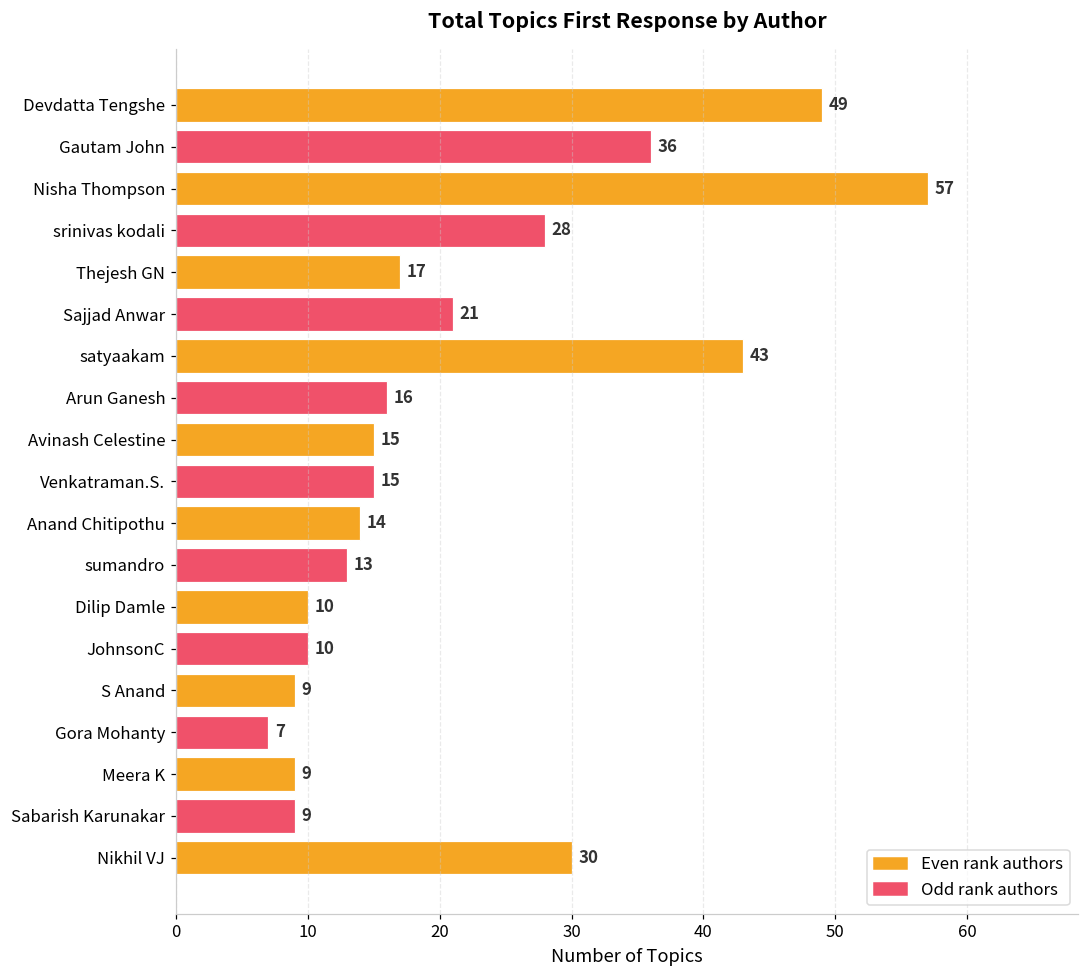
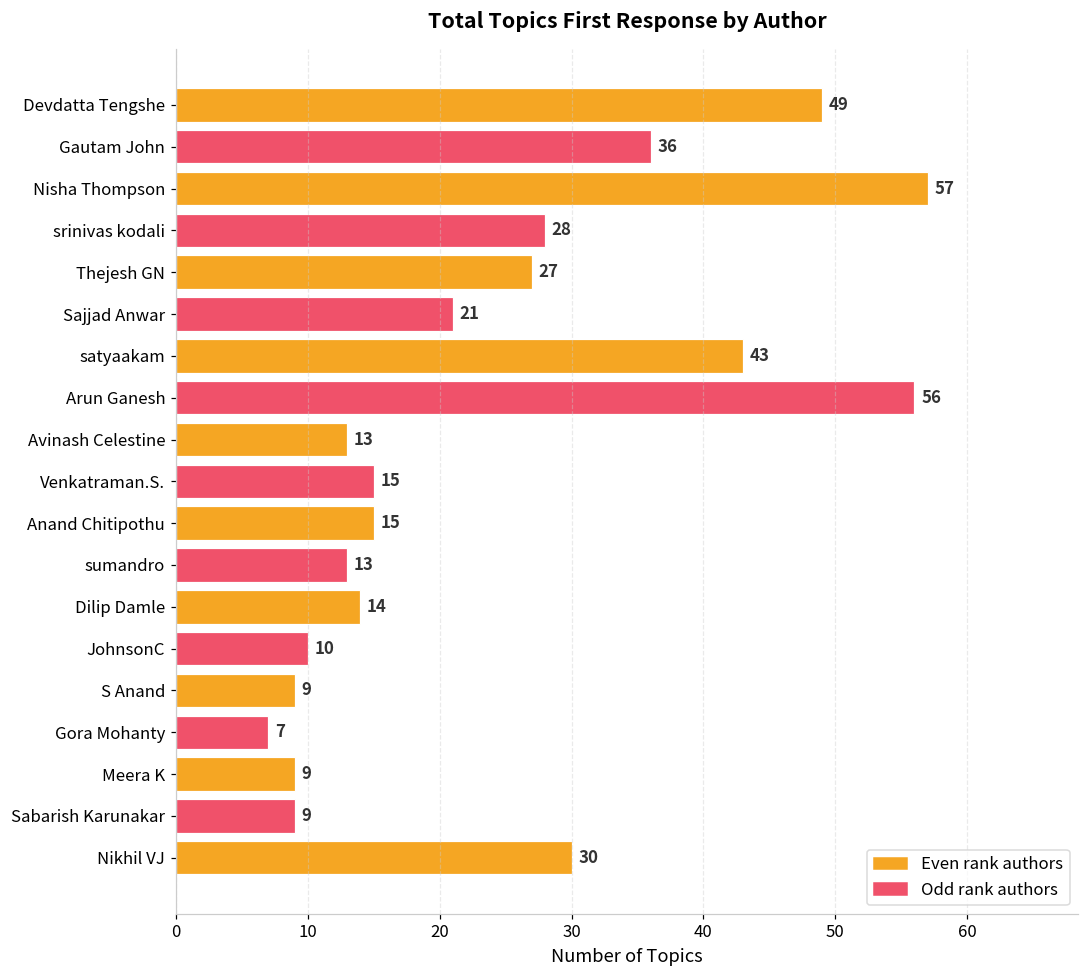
  {
    "Devdatta Tengshe": 49,
    "Gautam John": 36,
    "Nisha Thompson": 57,
    "srinivas kodali": 28,
-   "Thejesh GN": 17,
+   "Thejesh GN": 27,
    "Sajjad Anwar": 21,
    "satyaakam": 43,
-   "Arun Ganesh": 16,
-   "Avinash Celestine": 15,
+   "Arun Ganesh": 56,
+   "Avinash Celestine": 13,
    "Venkatraman.S.": 15,
-   "Anand Chitipothu": 14,
+   "Anand Chitipothu": 15,
    "sumandro": 13,
-   "Dilip Damle": 10,
+   "Dilip Damle": 14,
    "JohnsonC": 10,
    "S Anand": 9,
    "Gora Mohanty": 7,
    "Meera K": 9,
    "Sabarish Karunakar": 9,
    "Nikhil VJ": 30
  }
